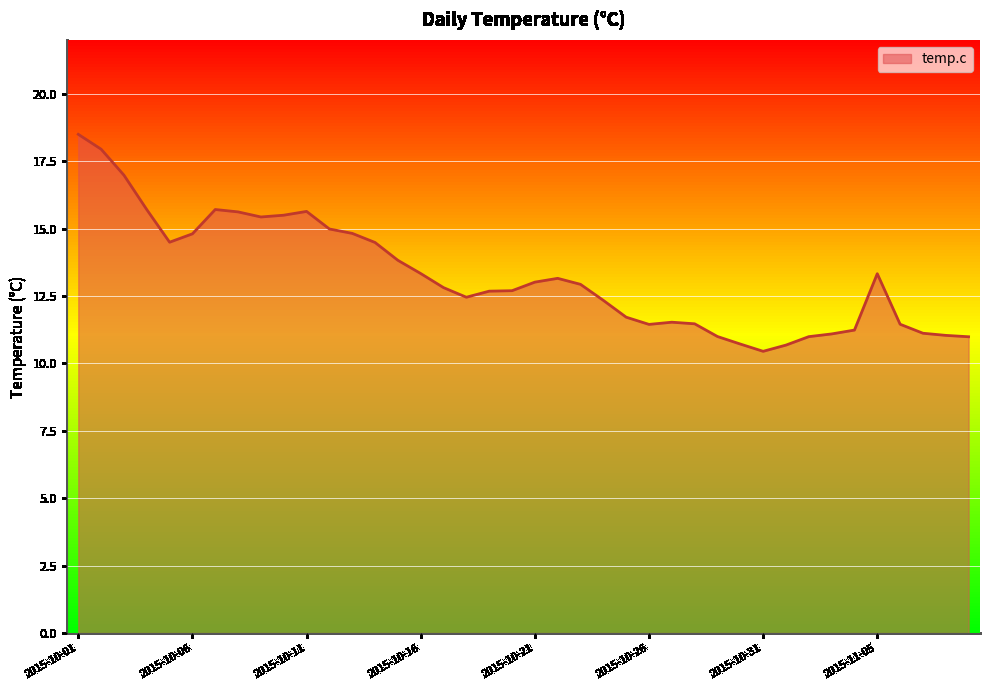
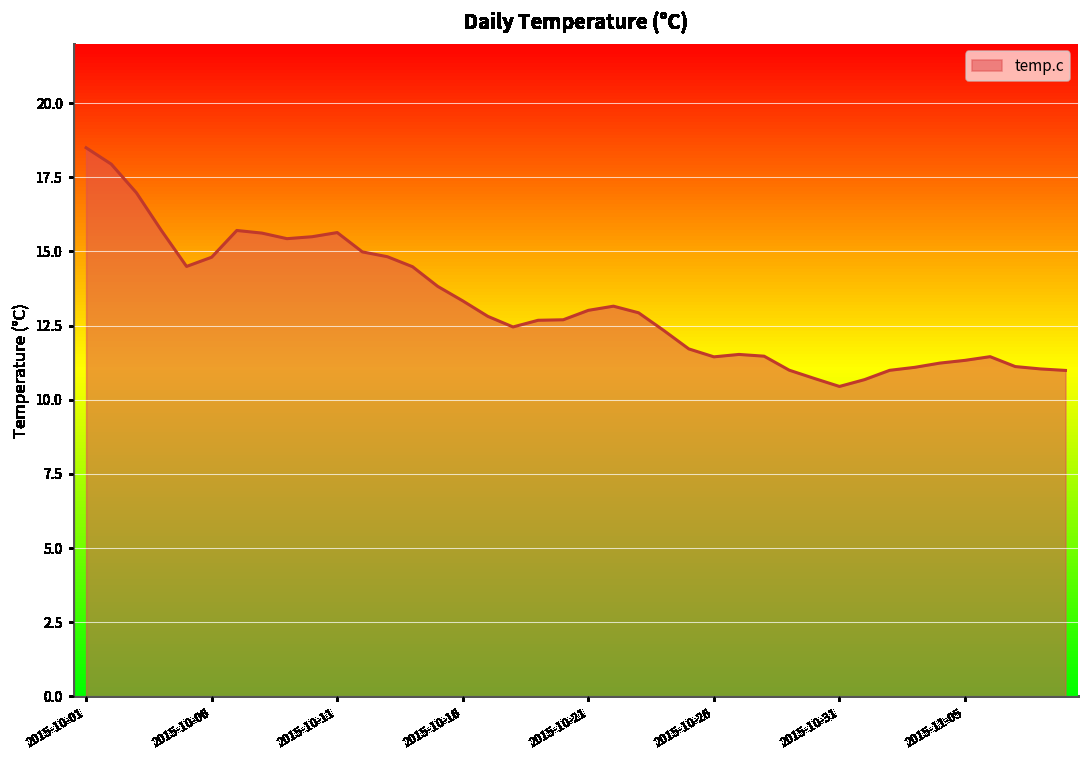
  {
    "temp.c": {
      "2015-10-01": 18.5,
      "2015-10-06": 14.8,
      "2015-10-11": 15.6,
      "2015-10-16": 13.3,
      "2015-10-21": 13.0,
      "2015-10-26": 11.4,
      "2015-10-31": 10.4,
-     "2015-11-05": 13.3
+     "2015-11-05": 11.3
    }
  }
